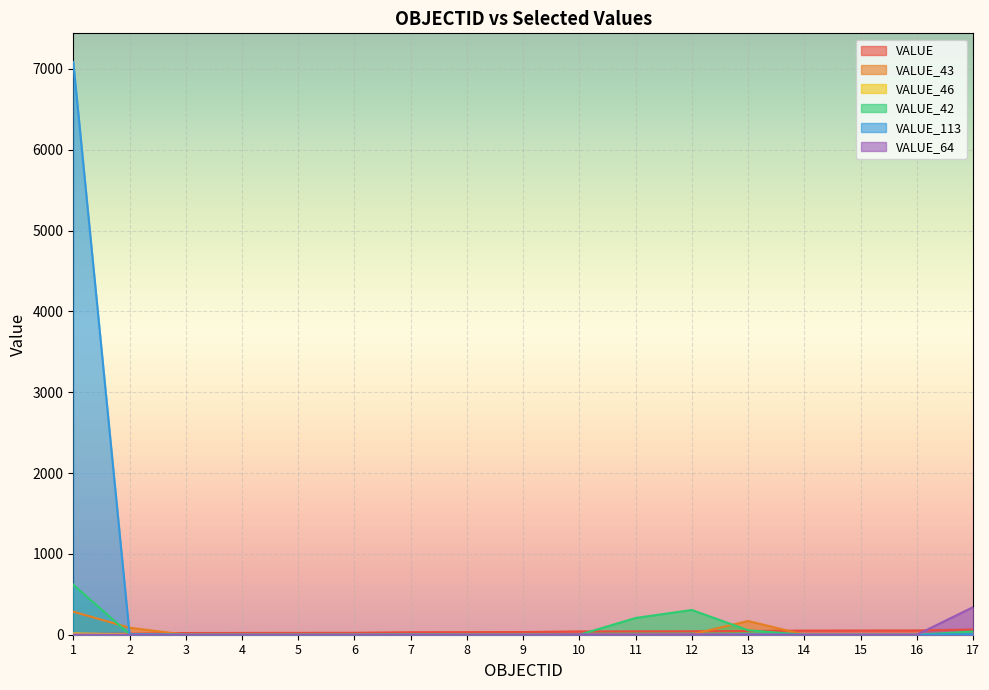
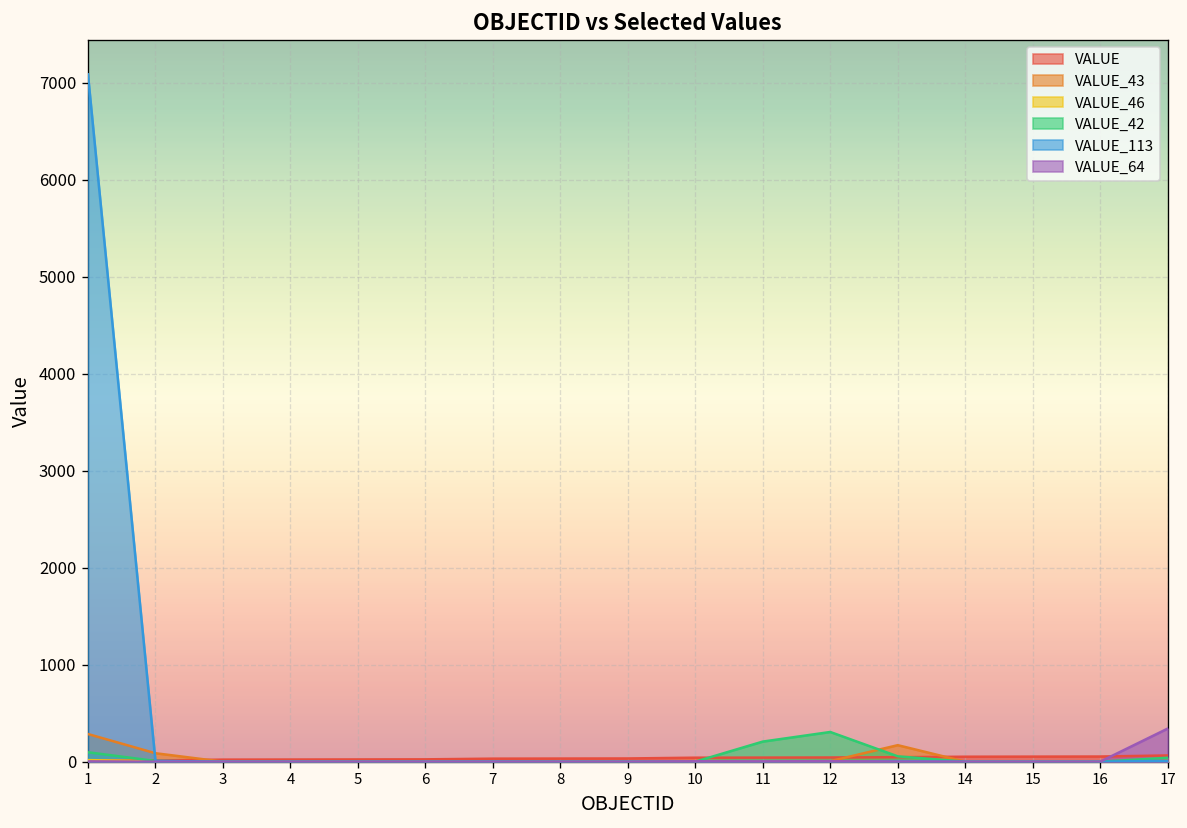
  {
    "VALUE_42": {
-     "1": 600,
+     "1": 100,
      "11": 200,
      "12": 300
    },
    "VALUE_113": {
      "1": 7100
    },
    "VALUE_64": {
      "17": 300
    }
  }
